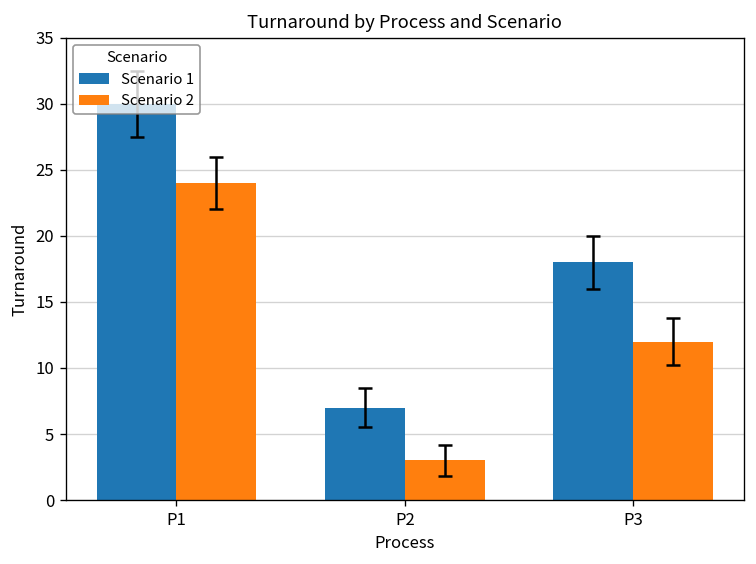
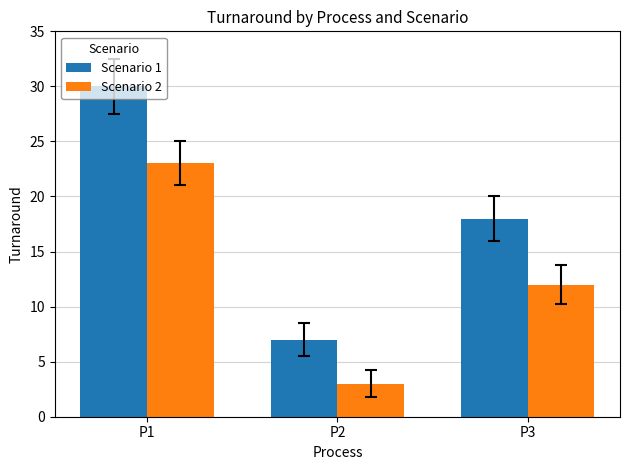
  {
    "Scenario 2": {
-     "P1": 24,
+     "P1": 23,
      "P2": 3,
      "P3": 12
    }
  }
